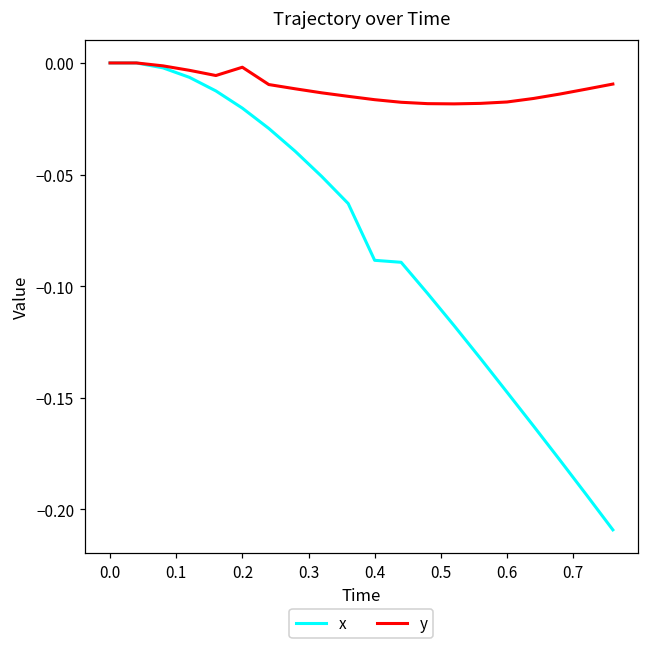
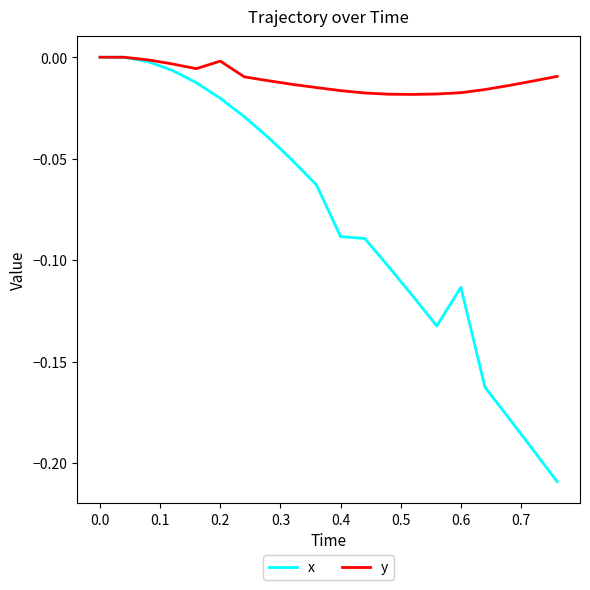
  {
    "x": {
      "0.2": -0.020,
      "0.4": -0.088,
-     "0.6": -0.148
+     "0.6": -0.113
    },
    "y": {
      "0.2": -0.002,
      "0.4": -0.016,
      "0.6": -0.017
    }
  }
